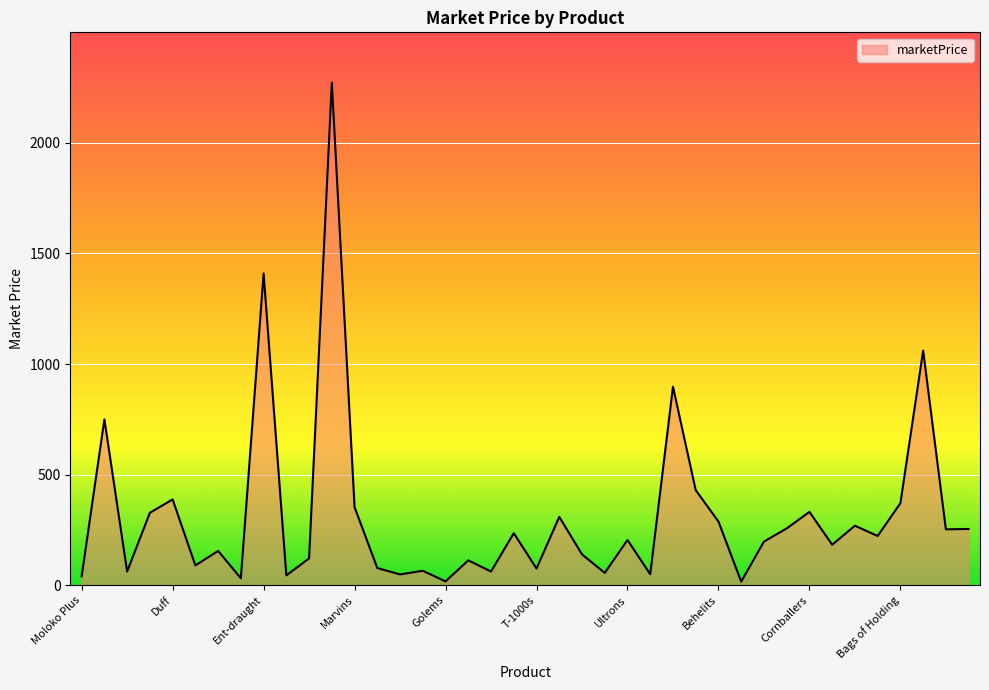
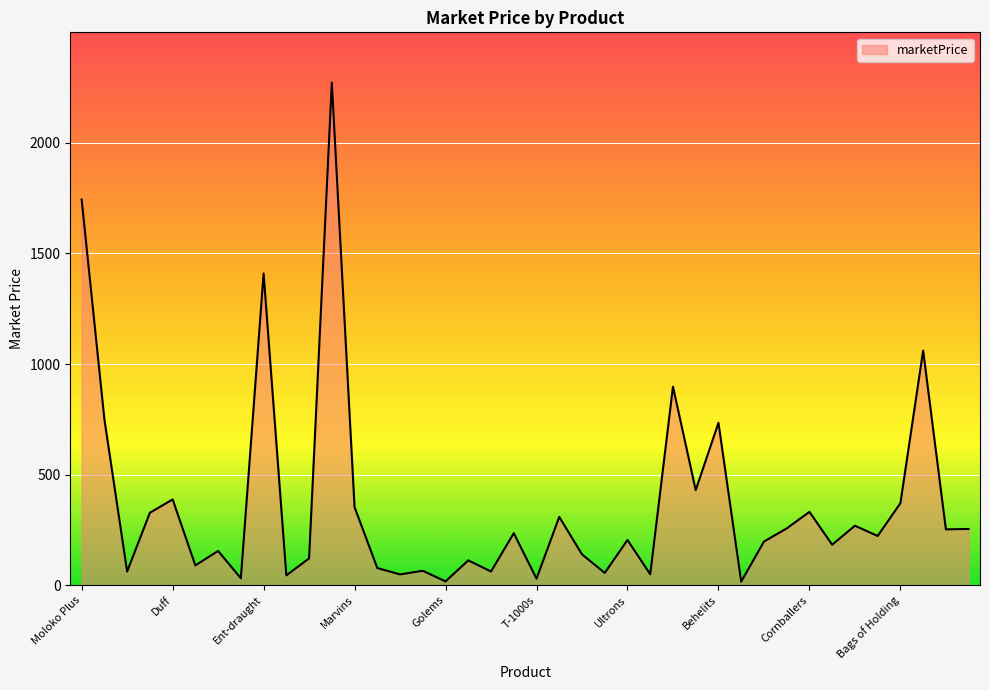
  {
-   "Moloko Plus": 40,
+   "Moloko Plus": 1740,
    "Duff": 390,
    "Ent-draught": 1410,
    "Marvins": 350,
    "Golems": 20,
-   "T-1000s": 80,
+   "T-1000s": 30,
    "Ultrons": 200,
-   "Behelits": 290,
+   "Behelits": 730,
    "Cornballers": 330,
    "Bags of Holding": 370
  }
